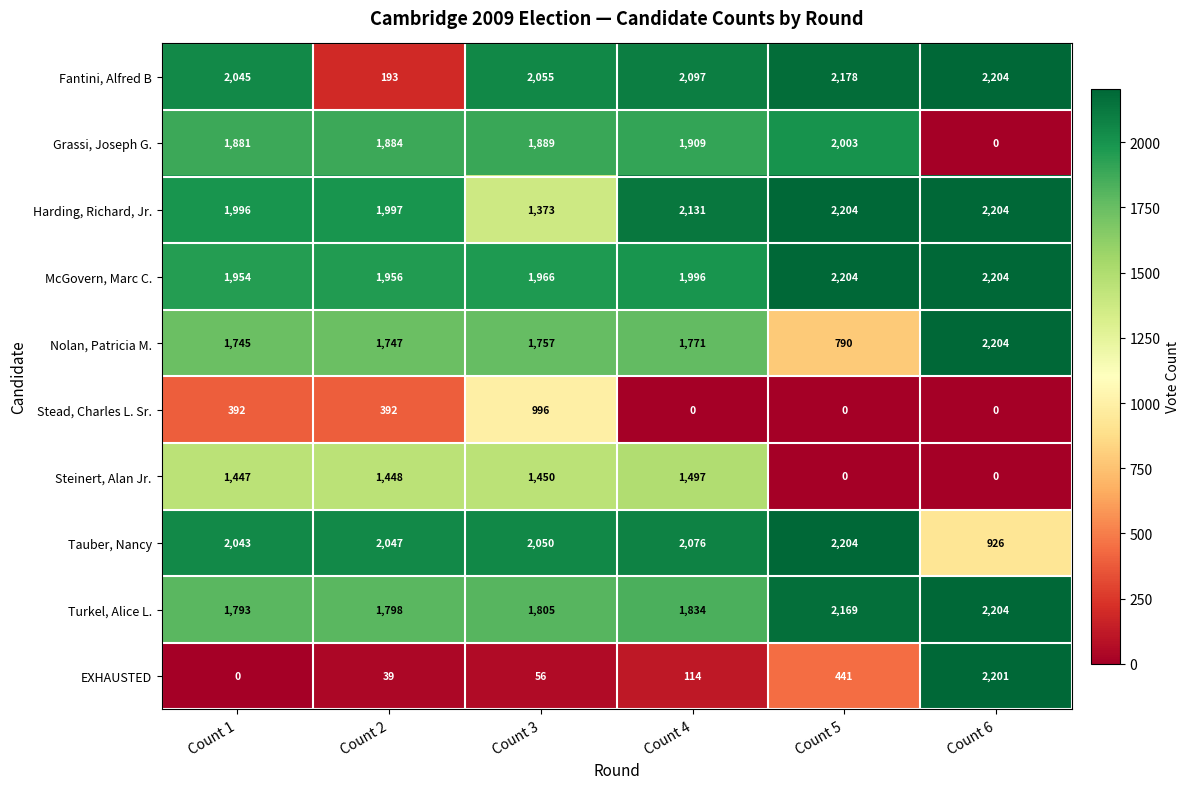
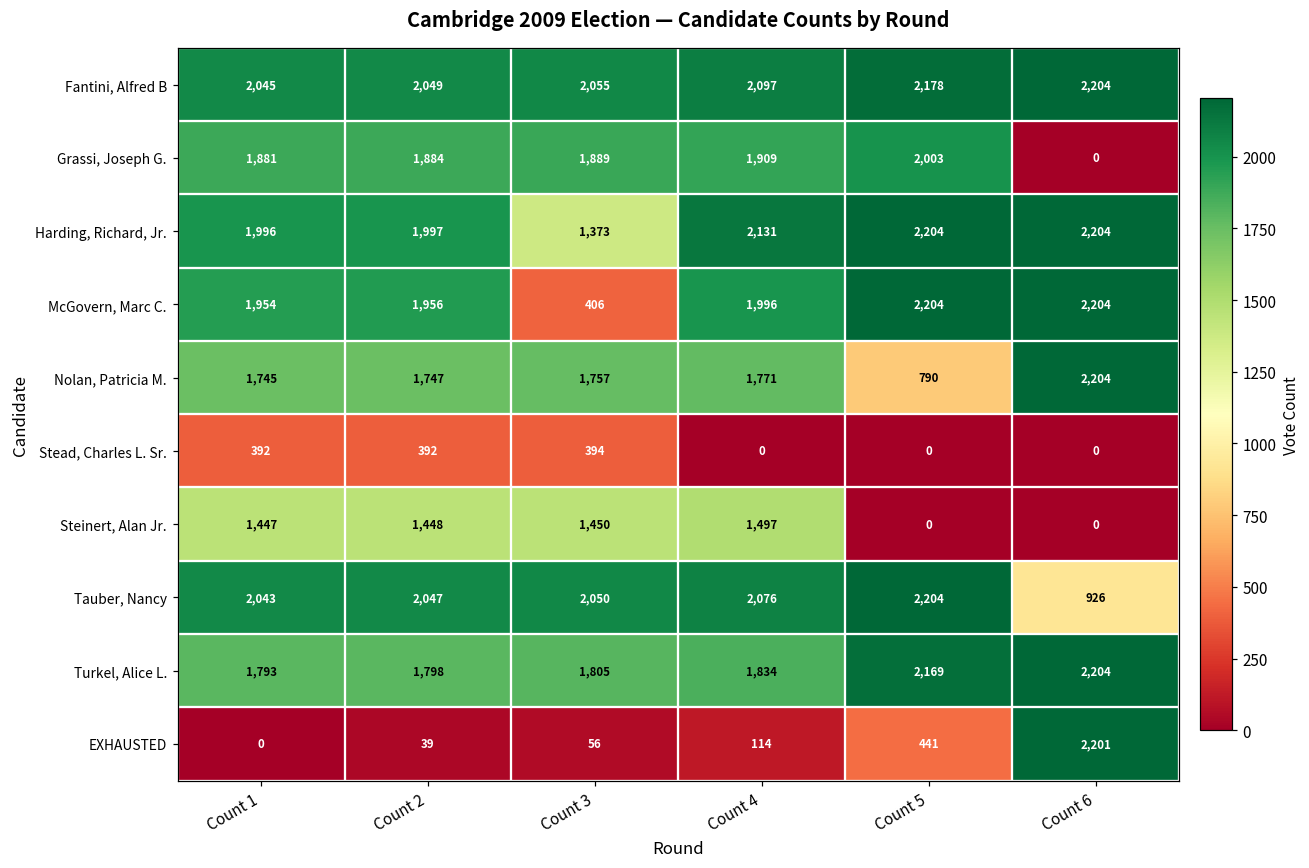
  {
    "Fantini, Alfred B": {
      "Count 1": "2,045",
-     "Count 2": "193",
+     "Count 2": "2,049",
      "Count 3": "2,055",
      "Count 4": "2,097",
      "Count 5": "2,178",
      "Count 6": "2,204"
    },
    "Grassi, Joseph G.": {
      "Count 1": "1,881",
      "Count 2": "1,884",
      "Count 3": "1,889",
      "Count 4": "1,909",
      "Count 5": "2,003",
      "Count 6": "0"
    },
    "Harding, Richard, Jr.": {
      "Count 1": "1,996",
      "Count 2": "1,997",
      "Count 3": "1,373",
      "Count 4": "2,131",
      "Count 5": "2,204",
      "Count 6": "2,204"
    },
    "McGovern, Marc C.": {
      "Count 1": "1,954",
      "Count 2": "1,956",
-     "Count 3": "1,966",
+     "Count 3": "406",
      "Count 4": "1,996",
      "Count 5": "2,204",
      "Count 6": "2,204"
    },
    "Nolan, Patricia M.": {
      "Count 1": "1,745",
      "Count 2": "1,747",
      "Count 3": "1,757",
      "Count 4": "1,771",
      "Count 5": "790",
      "Count 6": "2,204"
    },
    "Stead, Charles L. Sr.": {
      "Count 1": "392",
      "Count 2": "392",
-     "Count 3": "996",
+     "Count 3": "394",
      "Count 4": "0",
      "Count 5": "0",
      "Count 6": "0"
    },
    "Steinert, Alan Jr.": {
      "Count 1": "1,447",
      "Count 2": "1,448",
      "Count 3": "1,450",
      "Count 4": "1,497",
      "Count 5": "0",
      "Count 6": "0"
    },
    "Tauber, Nancy": {
      "Count 1": "2,043",
      "Count 2": "2,047",
      "Count 3": "2,050",
      "Count 4": "2,076",
      "Count 5": "2,204",
      "Count 6": "926"
    },
    "Turkel, Alice L.": {
      "Count 1": "1,793",
      "Count 2": "1,798",
      "Count 3": "1,805",
      "Count 4": "1,834",
      "Count 5": "2,169",
      "Count 6": "2,204"
    },
    "EXHAUSTED": {
      "Count 1": "0",
      "Count 2": "39",
      "Count 3": "56",
      "Count 4": "114",
      "Count 5": "441",
      "Count 6": "2,201"
    }
  }
